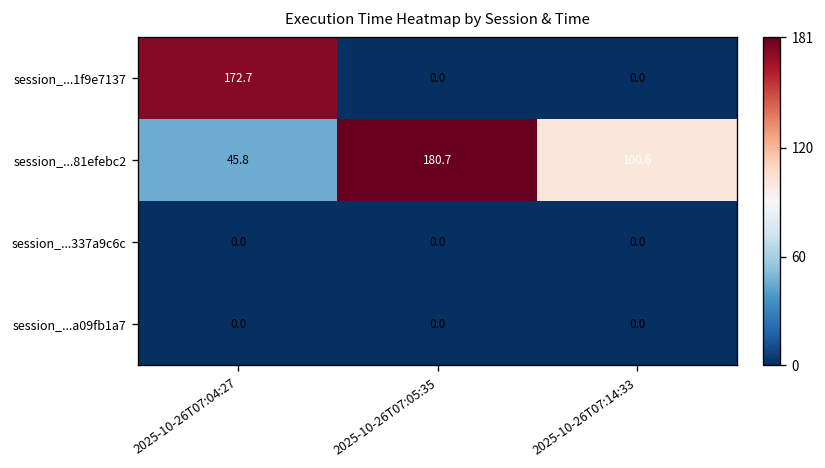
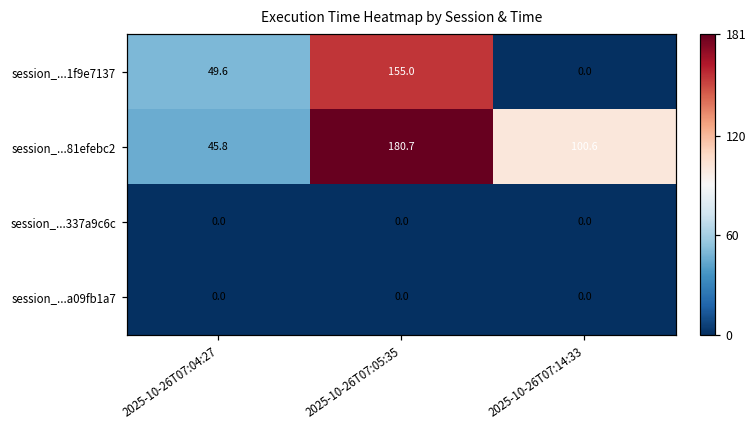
  {
    "session_...1f9e7137": {
-     "2025-10-26T07:04:27": 172.7,
-     "2025-10-26T07:05:35": 0.0,
+     "2025-10-26T07:04:27": 49.6,
+     "2025-10-26T07:05:35": 155.0,
      "2025-10-26T07:14:33": 0.0
    },
    "session_...81efebc2": {
      "2025-10-26T07:04:27": 45.8,
      "2025-10-26T07:05:35": 180.7
    },
    "session_...337a9c6c": {
      "2025-10-26T07:04:27": 0.0,
      "2025-10-26T07:05:35": 0.0,
      "2025-10-26T07:14:33": 0.0
    },
    "session_...a09fb1a7": {
      "2025-10-26T07:04:27": 0.0,
      "2025-10-26T07:05:35": 0.0,
      "2025-10-26T07:14:33": 0.0
    }
  }
